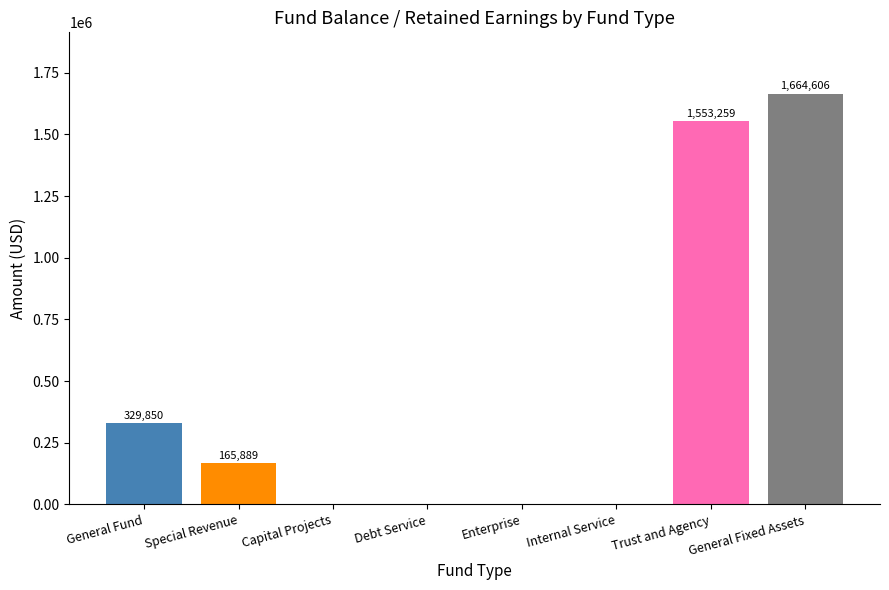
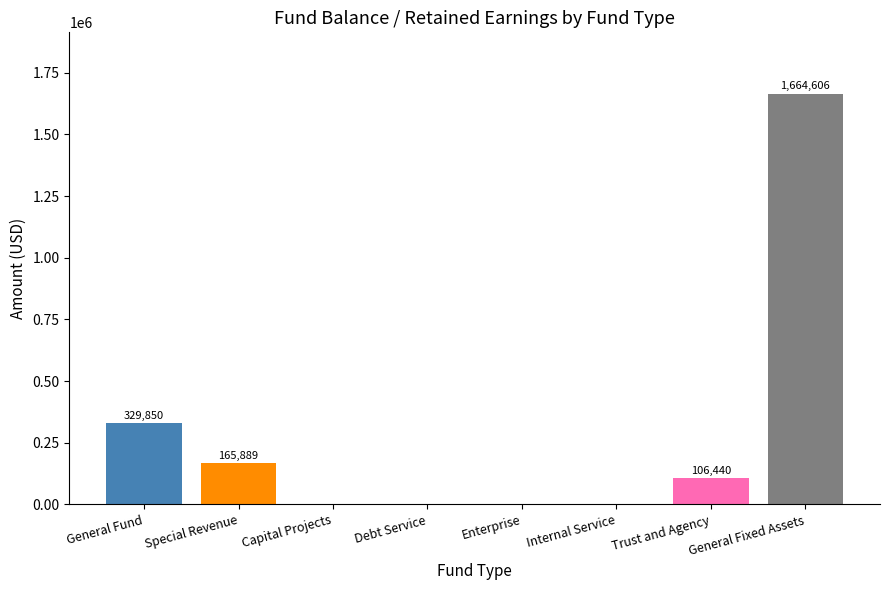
  {
    "General Fund": "329,850",
    "Special Revenue": "165,889",
-   "Trust and Agency": "1,553,259",
+   "Trust and Agency": "106,440",
    "General Fixed Assets": "1,664,606"
  }
